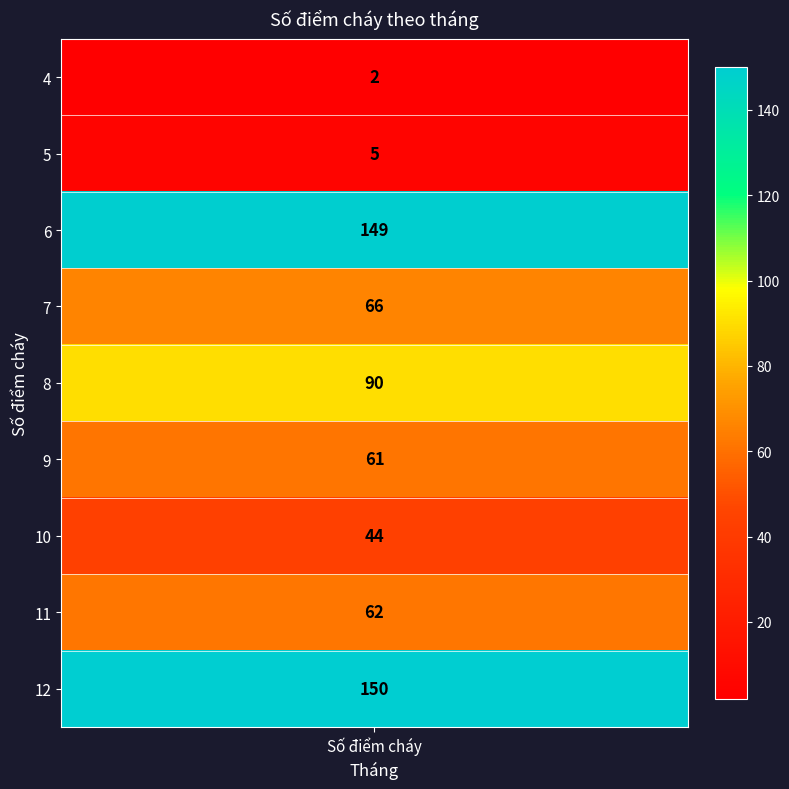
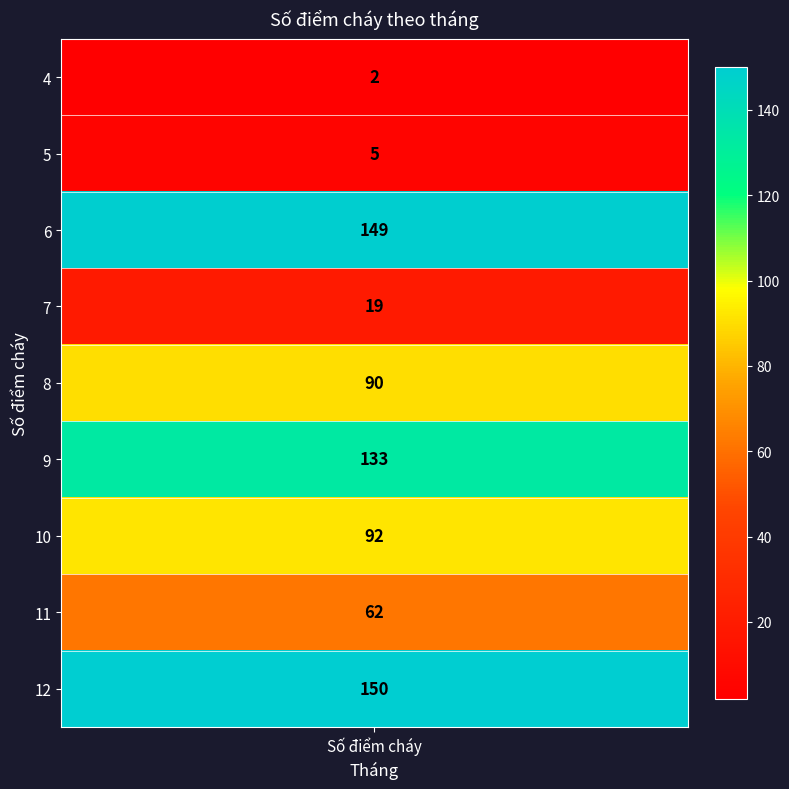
  {
    "4": {
      "Số điểm cháy": 2
    },
    "5": {
      "Số điểm cháy": 5
    },
    "6": {
      "Số điểm cháy": 149
    },
    "7": {
-     "Số điểm cháy": 66
+     "Số điểm cháy": 19
    },
    "8": {
      "Số điểm cháy": 90
    },
    "9": {
-     "Số điểm cháy": 61
+     "Số điểm cháy": 133
    },
    "10": {
-     "Số điểm cháy": 44
+     "Số điểm cháy": 92
    },
    "11": {
      "Số điểm cháy": 62
    },
    "12": {
      "Số điểm cháy": 150
    }
  }
